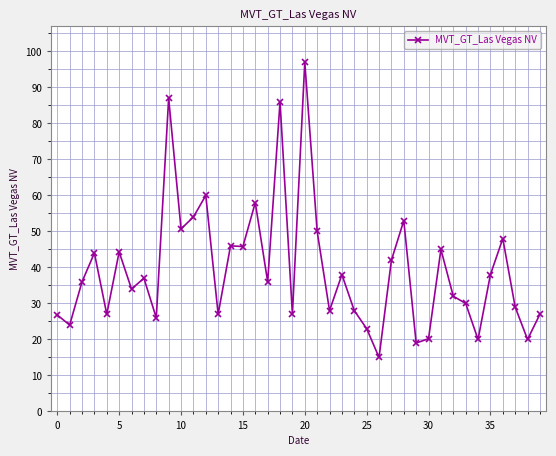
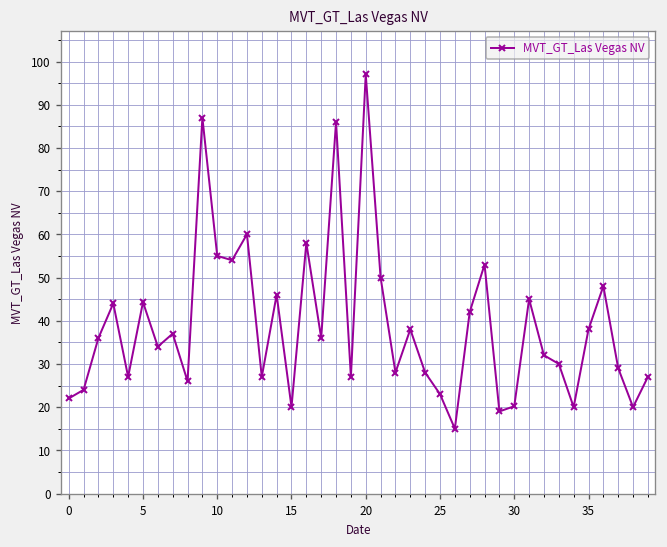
  {
-   "0": 27,
+   "0": 22,
    "5": 44,
-   "10": 51,
-   "15": 46,
+   "10": 55,
+   "15": 20,
    "20": 97,
    "25": 23,
    "30": 20,
    "35": 38
  }
